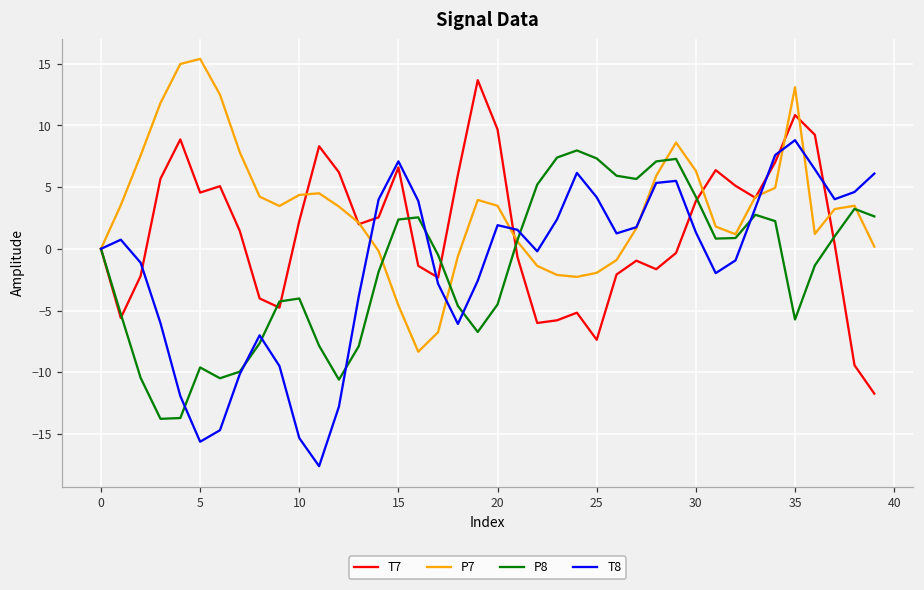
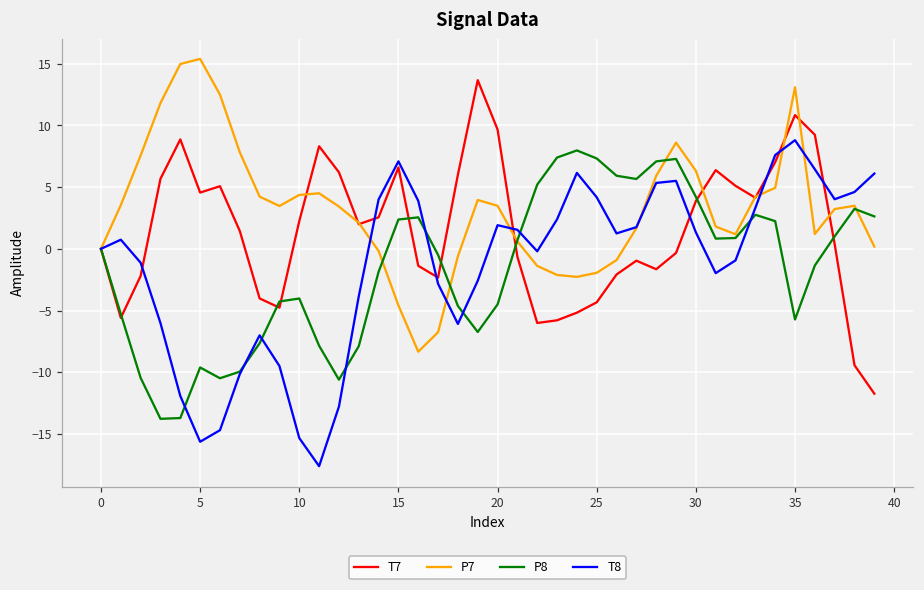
  {
    "T7": {
      "5": 4.6,
      "10": 2.2,
      "15": 6.6,
      "20": 9.7,
-     "25": -7.4,
+     "25": -4.3,
      "30": 3.9,
      "35": 10.8
    },
    "P7": {
      "5": 15.4,
      "10": 4.4,
      "15": -4.6,
      "20": 3.5,
      "25": -1.9,
      "30": 6.3,
      "35": 13.1
    },
    "P8": {
      "5": -9.6,
      "10": -4.0,
      "15": 2.4,
      "20": -4.5,
      "25": 7.3,
      "30": 4.2,
      "35": -5.7
    },
    "T8": {
      "5": -15.6,
      "10": -15.3,
      "15": 7.1,
      "20": 1.9,
      "25": 4.2,
      "30": 1.3,
      "35": 8.8
    }
  }
